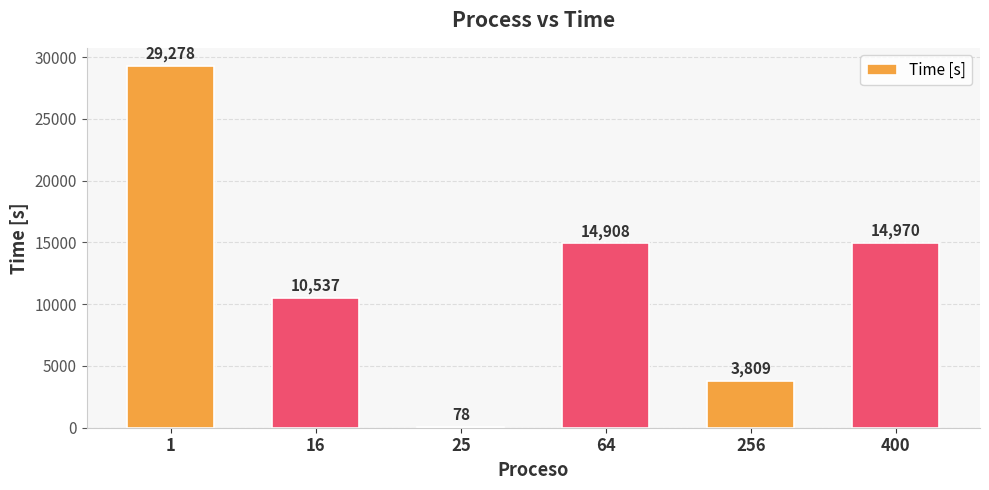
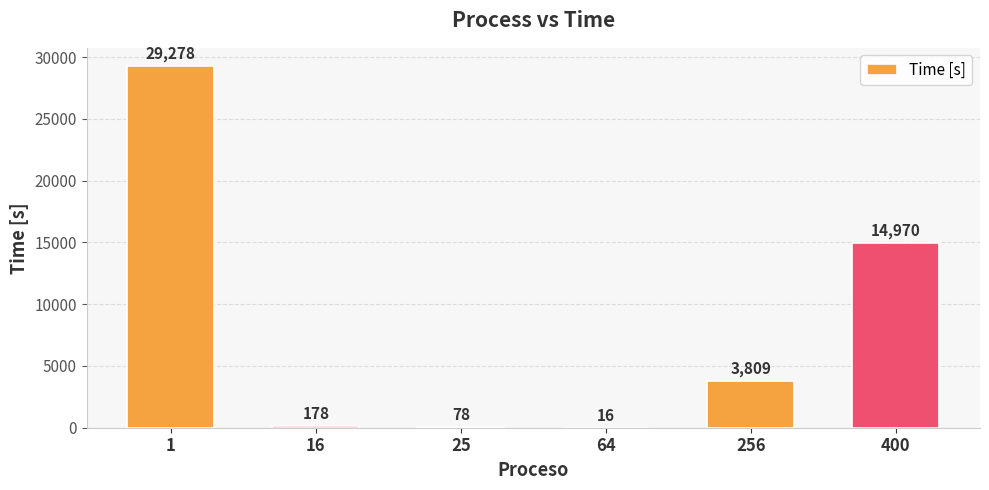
  {
    "1": "29,278",
-   "16": "10,537",
+   "16": "178",
    "25": "78",
-   "64": "14,908",
+   "64": "16",
    "256": "3,809",
    "400": "14,970"
  }
